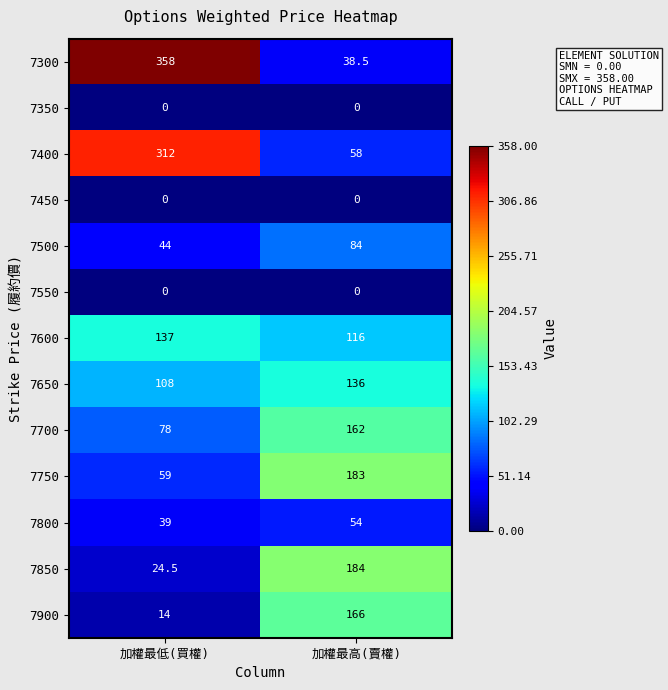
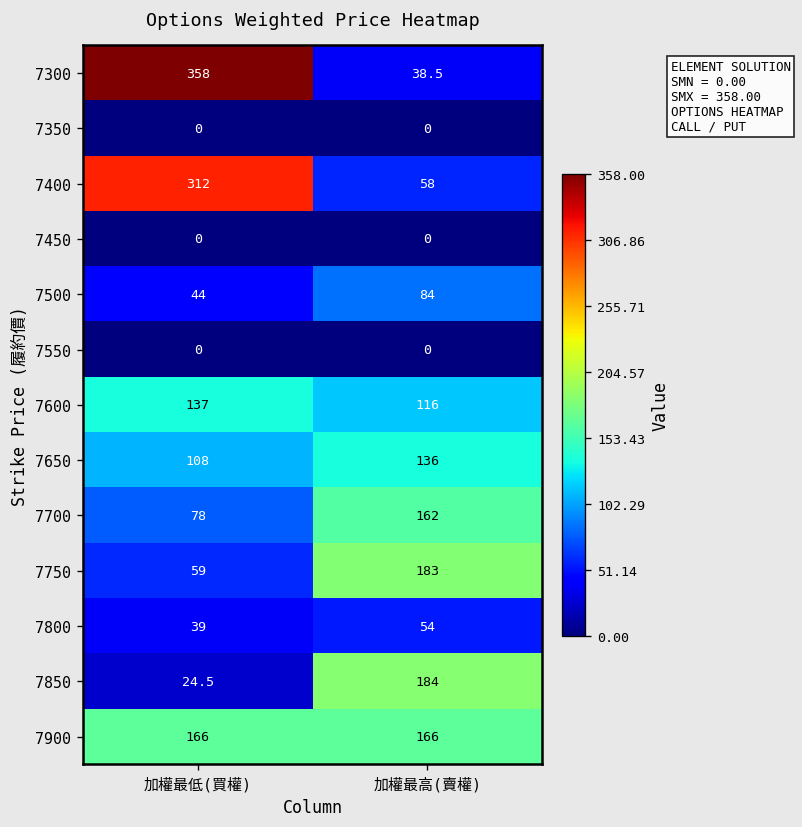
  {
    "7300": {
      "加權最低(買權)": 358,
      "加權最高(賣權)": 38.5
    },
    "7350": {
      "加權最低(買權)": 0,
      "加權最高(賣權)": 0
    },
    "7400": {
      "加權最低(買權)": 312,
      "加權最高(賣權)": 58
    },
    "7450": {
      "加權最低(買權)": 0,
      "加權最高(賣權)": 0
    },
    "7500": {
      "加權最低(買權)": 44,
      "加權最高(賣權)": 84
    },
    "7550": {
      "加權最低(買權)": 0,
      "加權最高(賣權)": 0
    },
    "7600": {
      "加權最低(買權)": 137,
      "加權最高(賣權)": 116
    },
    "7650": {
      "加權最低(買權)": 108,
      "加權最高(賣權)": 136
    },
    "7700": {
      "加權最低(買權)": 78,
      "加權最高(賣權)": 162
    },
    "7750": {
      "加權最低(買權)": 59,
      "加權最高(賣權)": 183
    },
    "7800": {
      "加權最低(買權)": 39,
      "加權最高(賣權)": 54
    },
    "7850": {
      "加權最低(買權)": 24.5,
      "加權最高(賣權)": 184
    },
    "7900": {
-     "加權最低(買權)": 14,
+     "加權最低(買權)": 166,
      "加權最高(賣權)": 166
    }
  }
